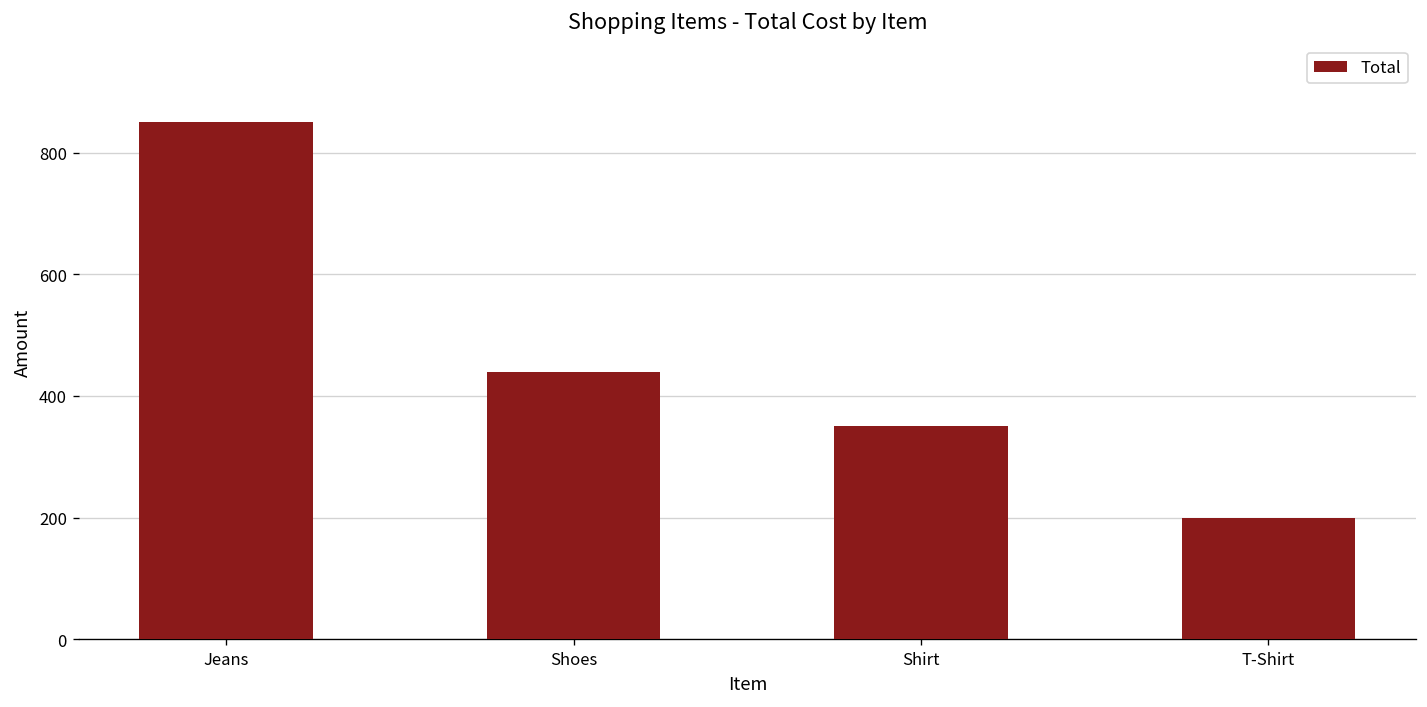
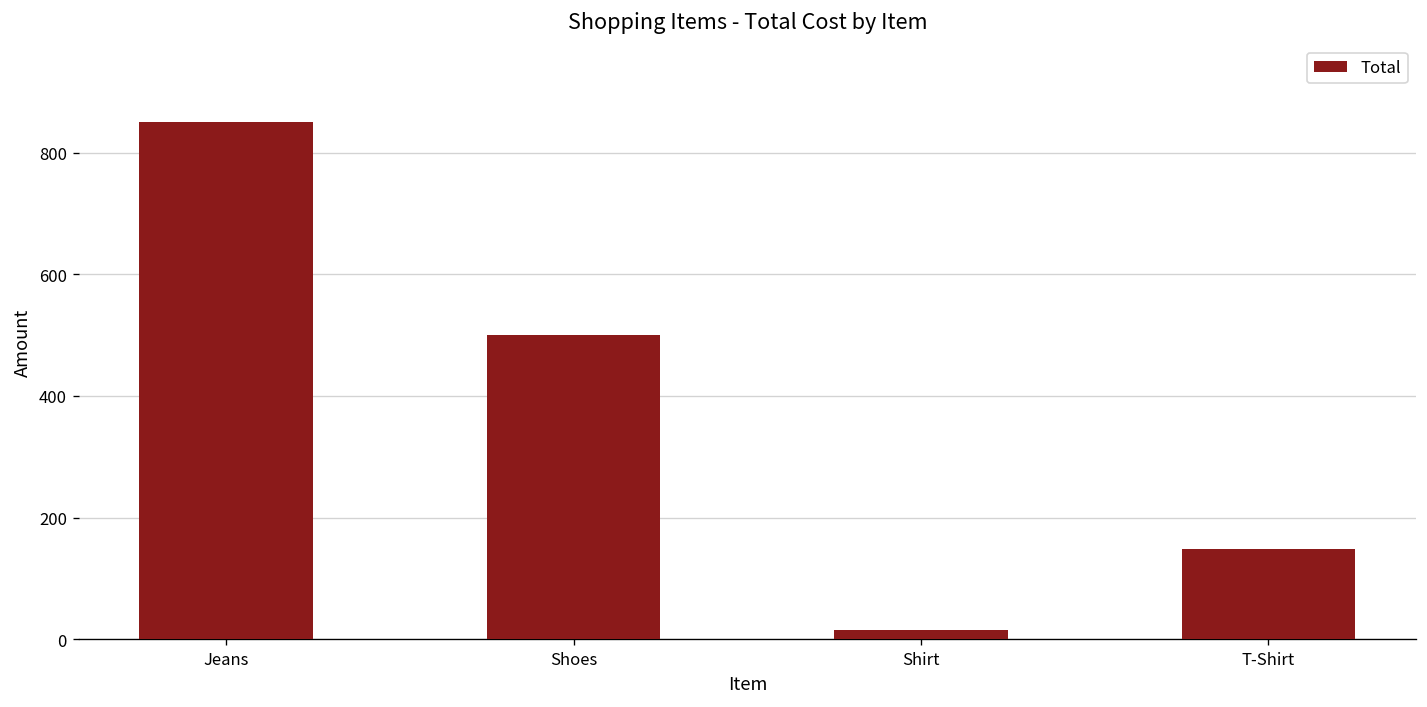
  {
    "Jeans": 850,
-   "Shoes": 440,
-   "Shirt": 350,
-   "T-Shirt": 200
+   "Shoes": 500,
+   "Shirt": 20,
+   "T-Shirt": 150
  }
